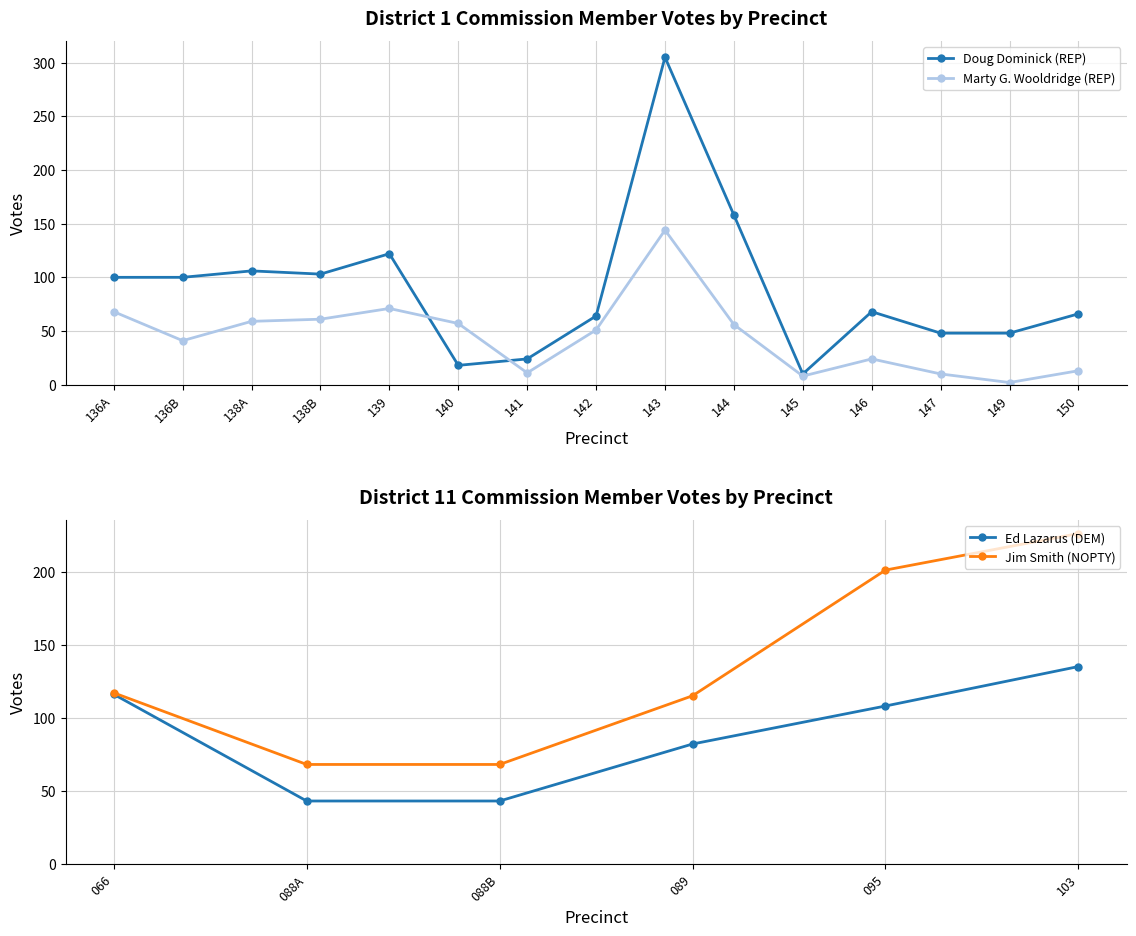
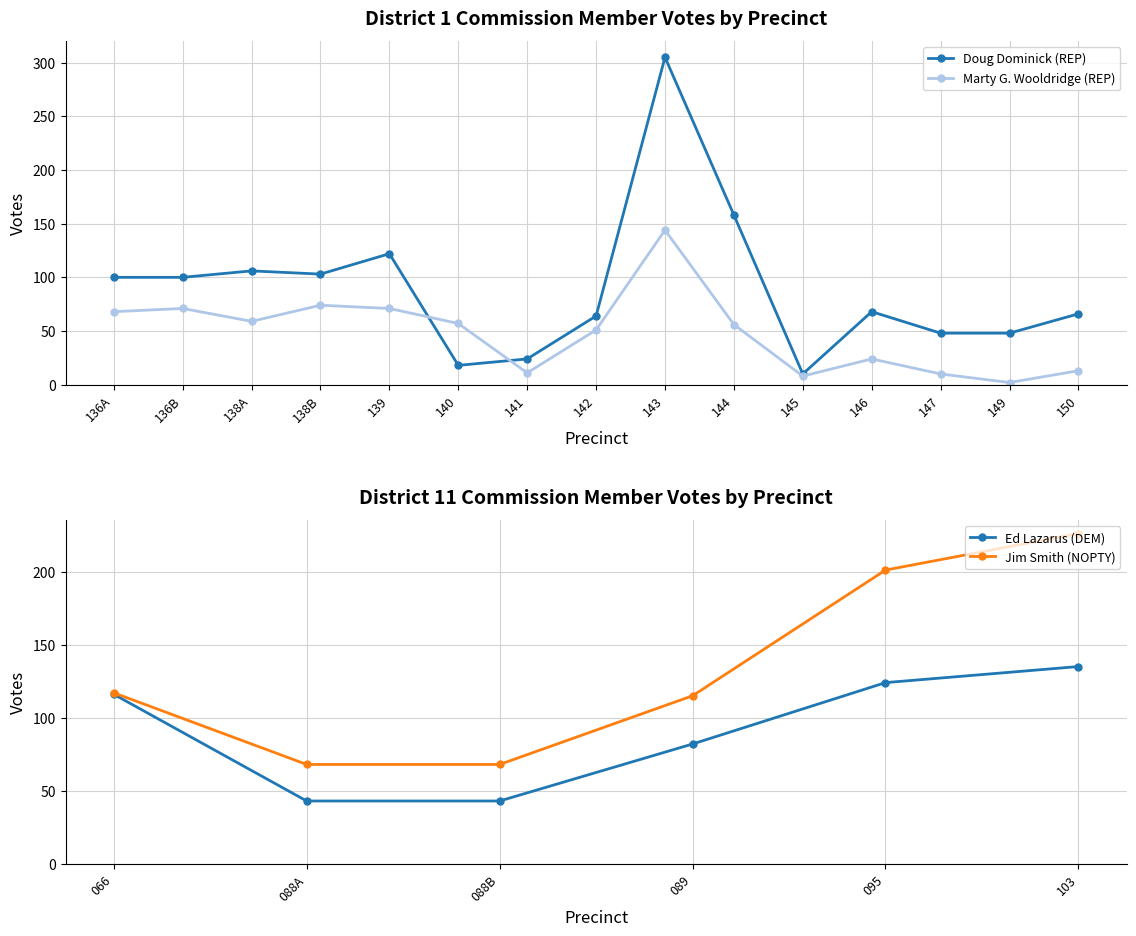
  {
    "District 1 Commission Member Votes by Precinct": {
      "Doug Dominick (REP)": {
        "136A": 100,
        "136B": 100,
        "138A": 106,
        "138B": 103,
        "139": 122,
        "140": 18,
        "141": 24,
        "142": 64,
        "143": 305,
        "144": 158,
        "146": 68,
        "147": 48,
        "149": 48,
        "150": 66
      },
      "Marty G. Wooldridge (REP)": {
        "136A": 68,
-       "136B": 41,
+       "136B": 71,
        "138A": 59,
-       "138B": 61,
+       "138B": 74,
        "139": 71,
        "140": 57,
        "141": 11,
        "142": 51,
        "143": 144,
        "144": 56,
        "146": 24,
        "147": 10,
        "149": 2,
        "150": 13
      }
    },
    "District 11 Commission Member Votes by Precinct": {
      "Ed Lazarus (DEM)": {
        "088A": 43,
        "088B": 43,
        "089": 82,
-       "095": 108,
+       "095": 124,
        "103": 135
      },
      "Jim Smith (NOPTY)": {
        "088A": 68,
        "088B": 68,
        "089": 115,
        "095": 201
      }
    }
  }
